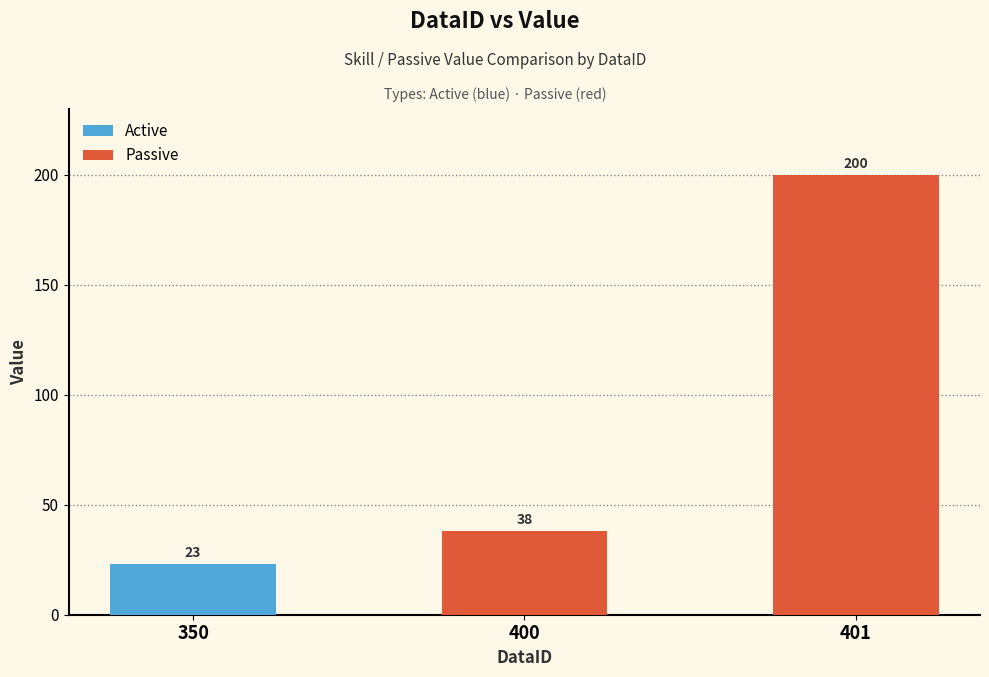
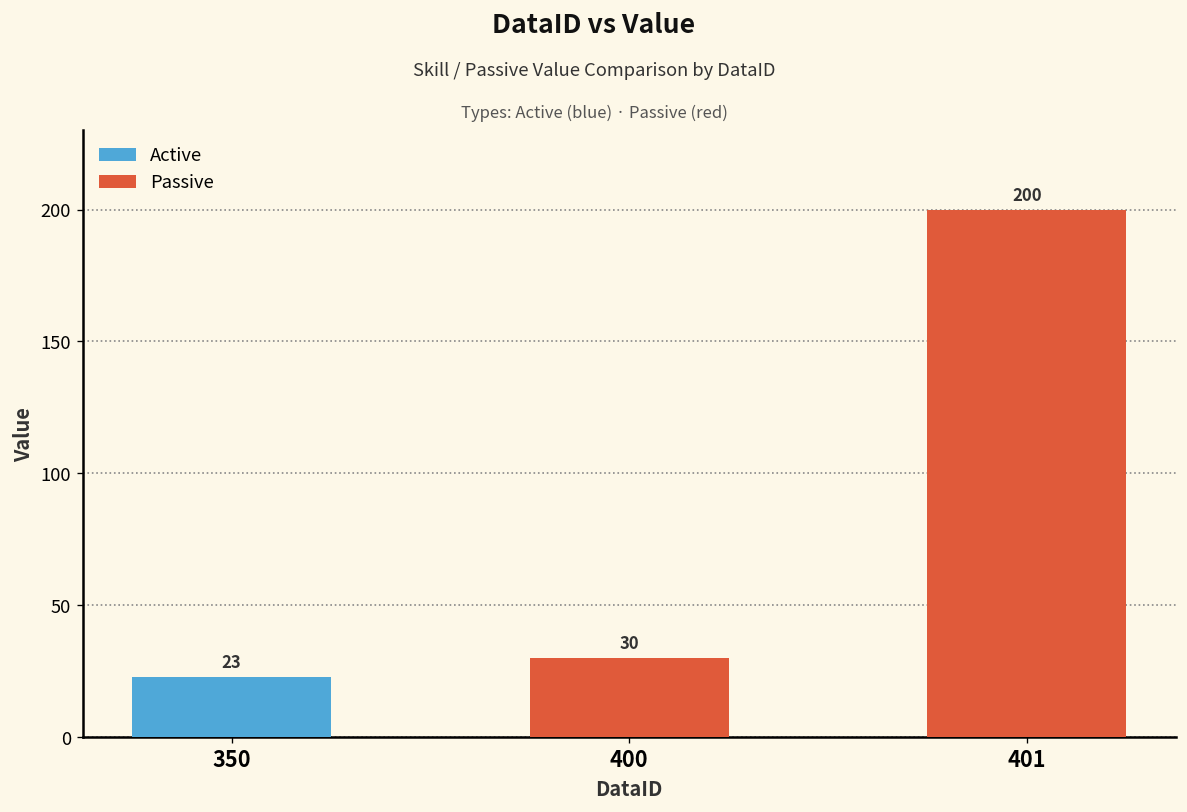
  {
    "350": 23,
-   "400": 38,
+   "400": 30,
    "401": 200
  }
